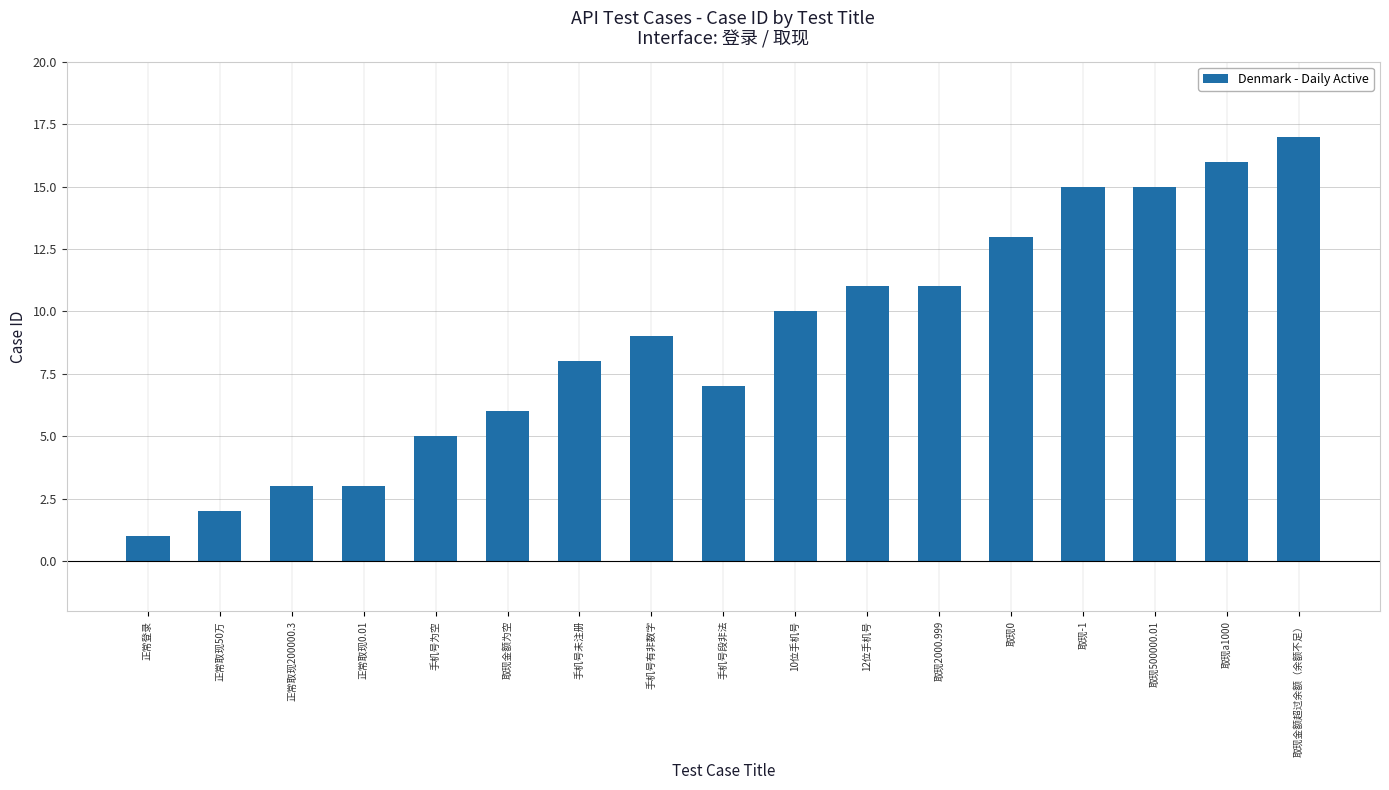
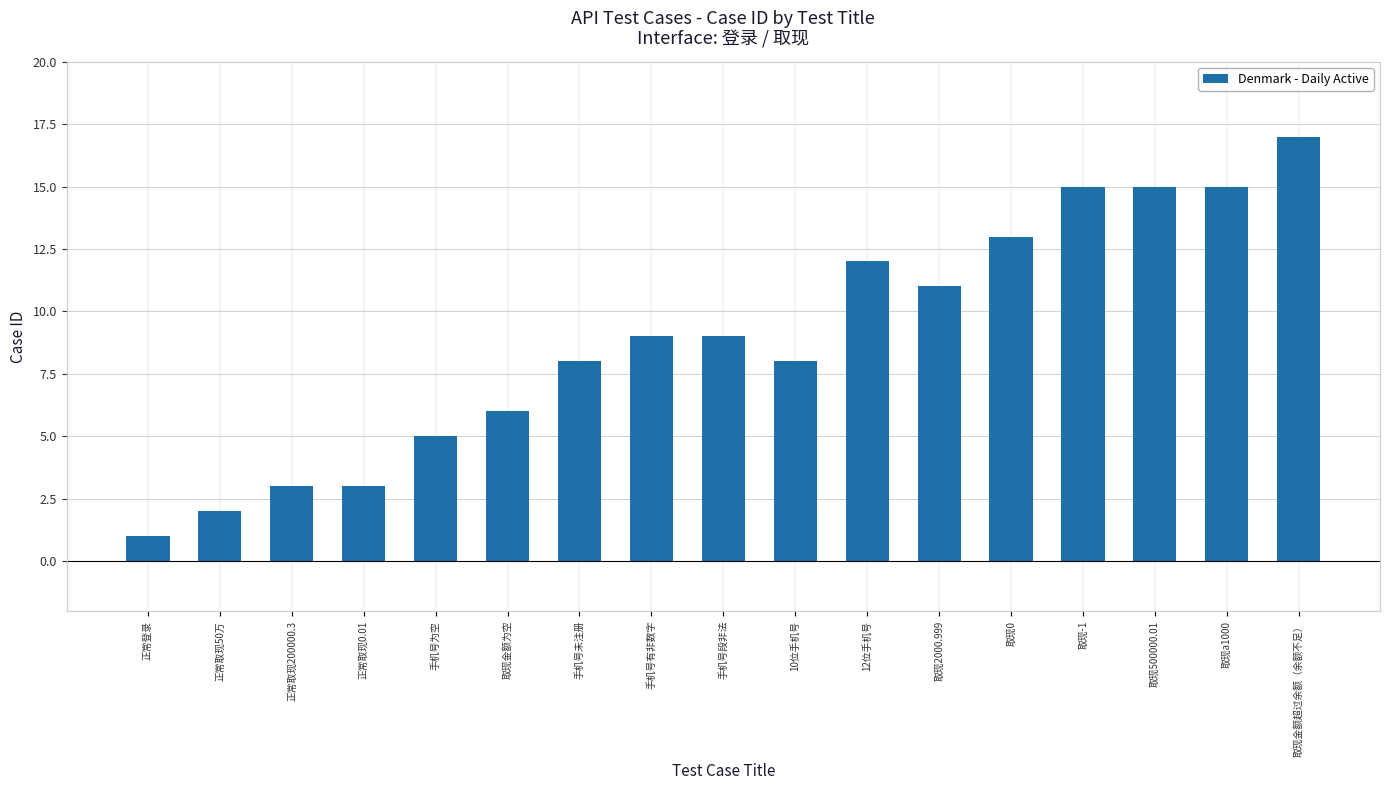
  {
    "正常登录": 1,
    "正常取现50万": 2,
    "正常取现200000.3": 3,
    "正常取现0.01": 3,
    "手机号为空": 5,
    "取现金额为空": 6,
    "手机号未注册": 8,
    "手机号有非数字": 9,
-   "手机号段非法": 7,
-   "10位手机号": 10,
-   "12位手机号": 11,
+   "手机号段非法": 9,
+   "10位手机号": 8,
+   "12位手机号": 12,
    "取现2000.999": 11,
    "取现0": 13,
    "取现-1": 15,
    "取现500000.01": 15,
-   "取现a1000": 16,
+   "取现a1000": 15,
    "取现金额超过余额（余额不足）": 17
  }
